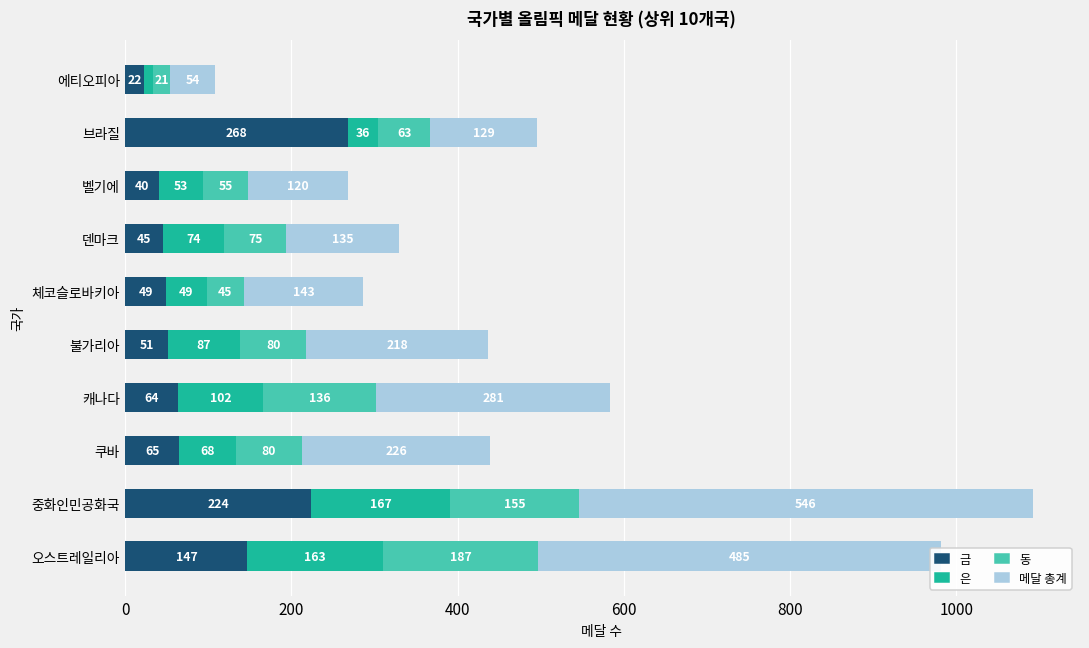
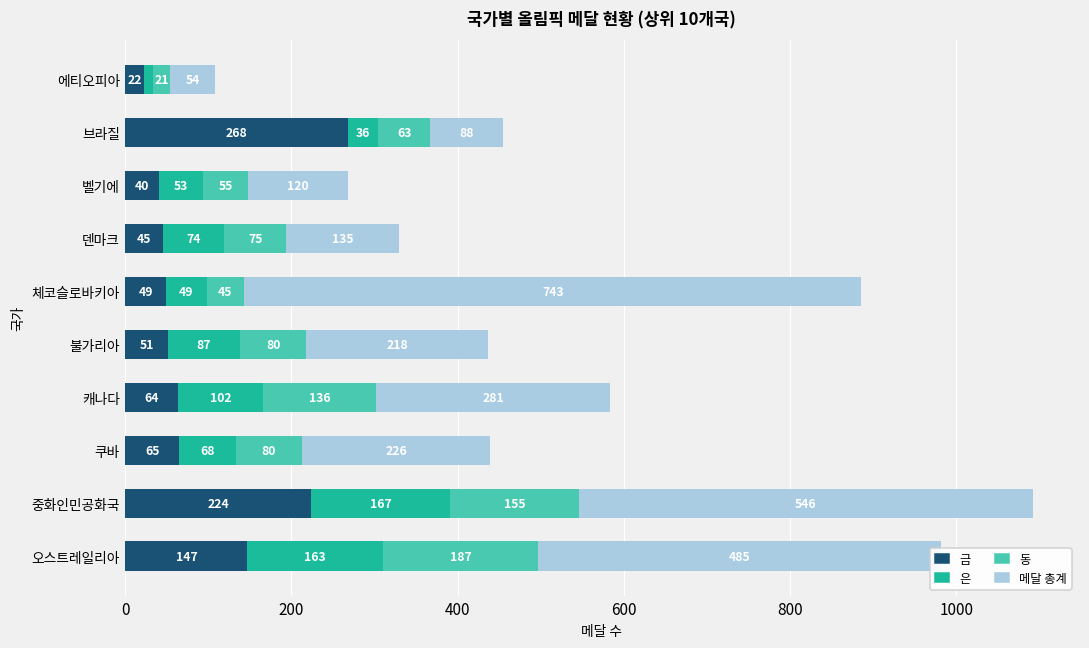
  {
    "금": {
      "에티오피아": 22,
      "브라질": 268,
      "벨기에": 40,
      "덴마크": 45,
      "체코슬로바키아": 49,
      "불가리아": 51,
      "캐나다": 64,
      "쿠바": 65,
      "중화인민공화국": 224,
      "오스트레일리아": 147
    },
    "메달 총계": {
      "에티오피아": 54,
-     "브라질": 129,
+     "브라질": 88,
      "벨기에": 120,
      "덴마크": 135,
-     "체코슬로바키아": 143,
+     "체코슬로바키아": 743,
      "불가리아": 218,
      "캐나다": 281,
      "쿠바": 226,
      "중화인민공화국": 546
    }
  }
